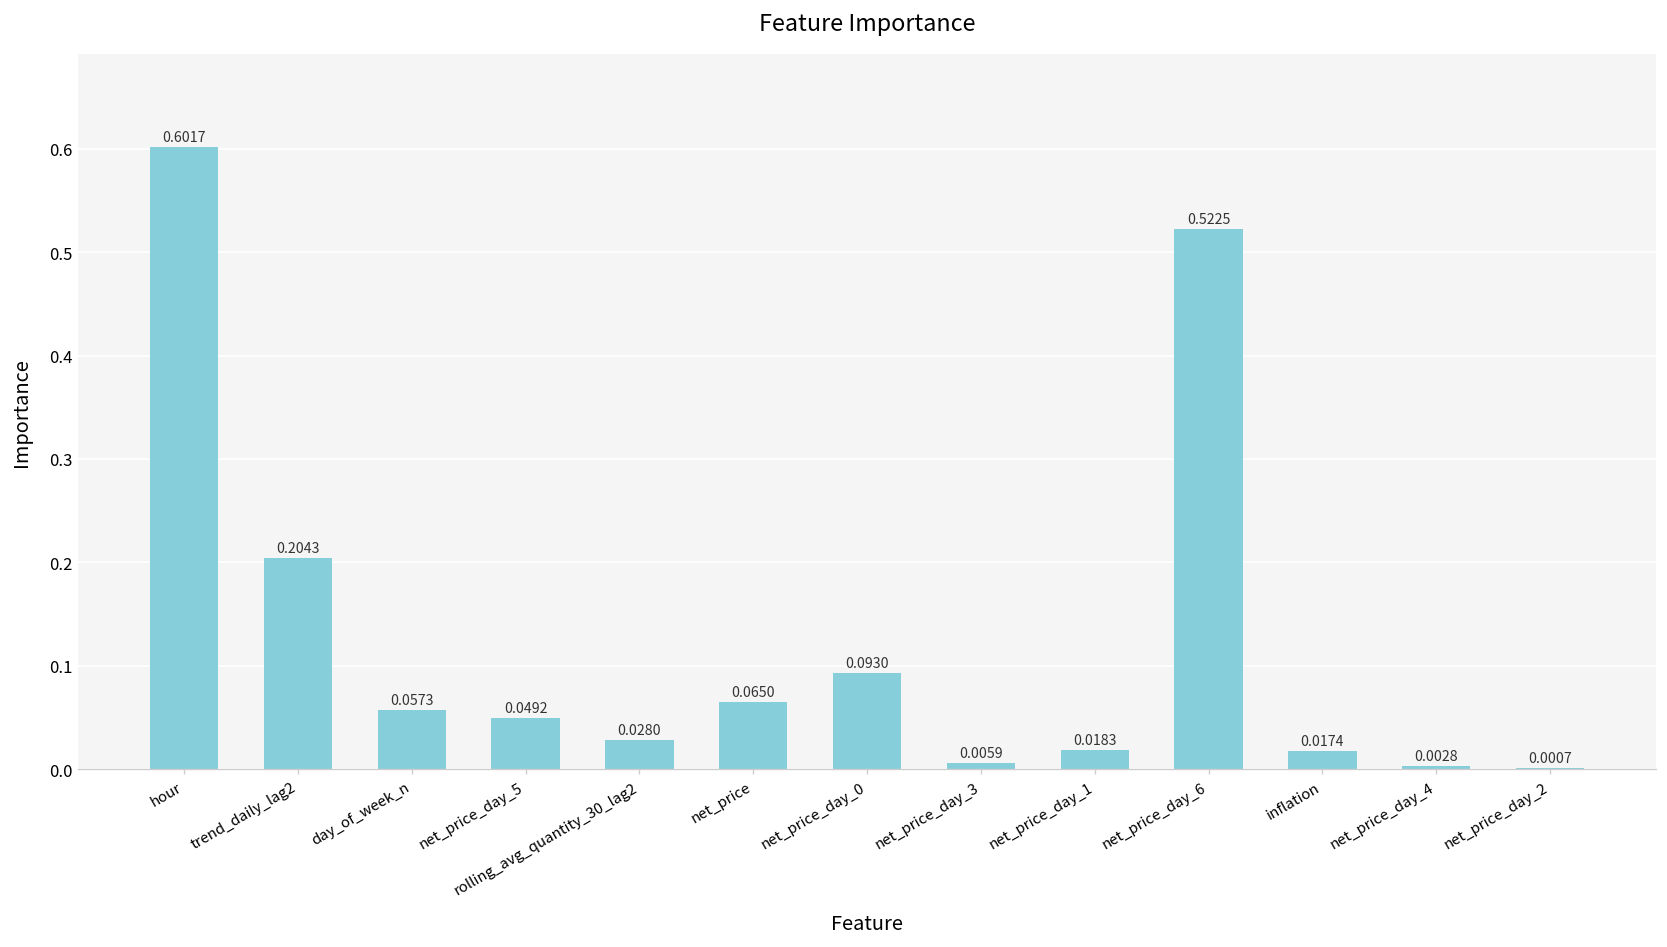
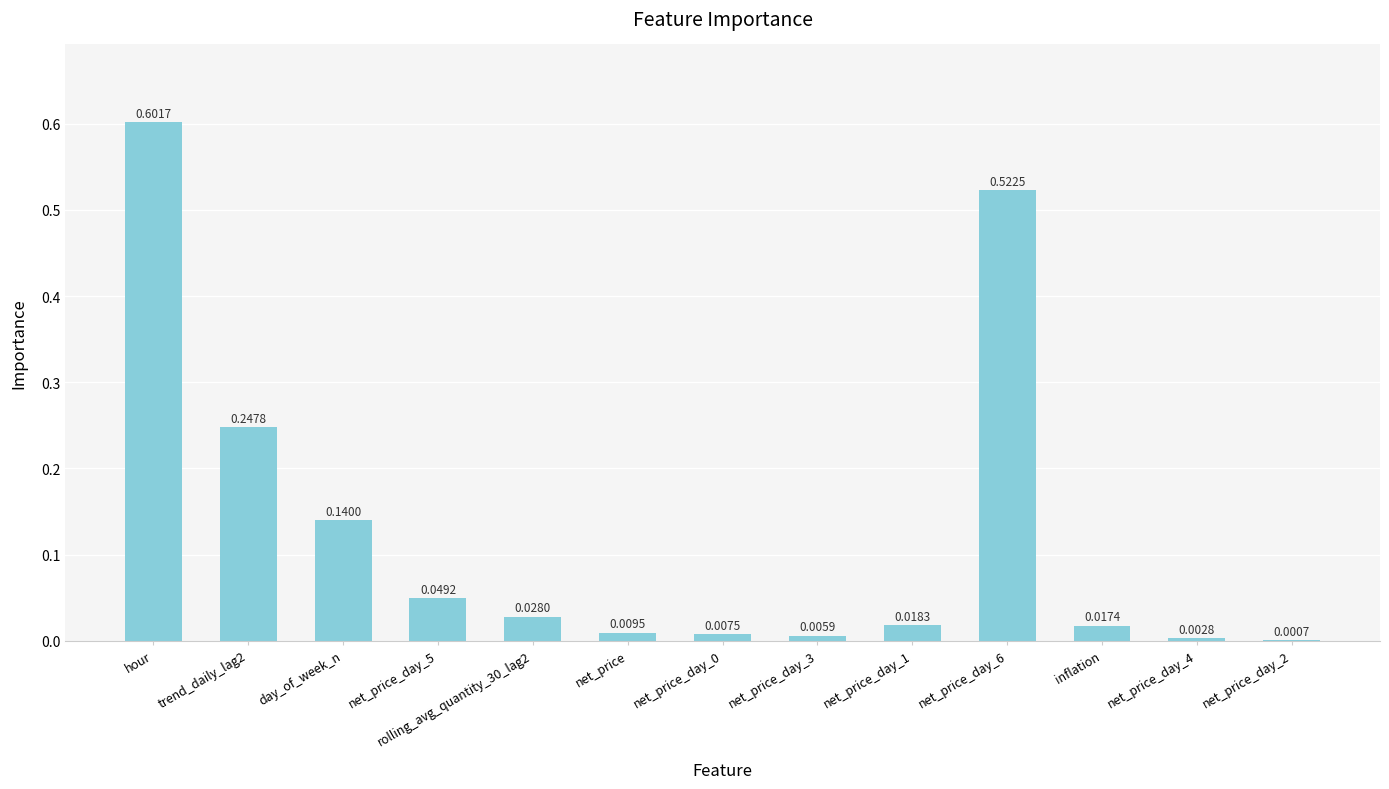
  {
    "hour": 0.6017,
-   "trend_daily_lag2": 0.2043,
-   "day_of_week_n": 0.0573,
+   "trend_daily_lag2": 0.2478,
+   "day_of_week_n": 0.1400,
    "net_price_day_5": 0.0492,
    "rolling_avg_quantity_30_lag2": 0.0280,
-   "net_price": 0.0650,
-   "net_price_day_0": 0.0930,
+   "net_price": 0.0095,
+   "net_price_day_0": 0.0075,
    "net_price_day_3": 0.0059,
    "net_price_day_1": 0.0183,
    "net_price_day_6": 0.5225,
    "inflation": 0.0174,
    "net_price_day_4": 0.0028,
    "net_price_day_2": 0.0007
  }
